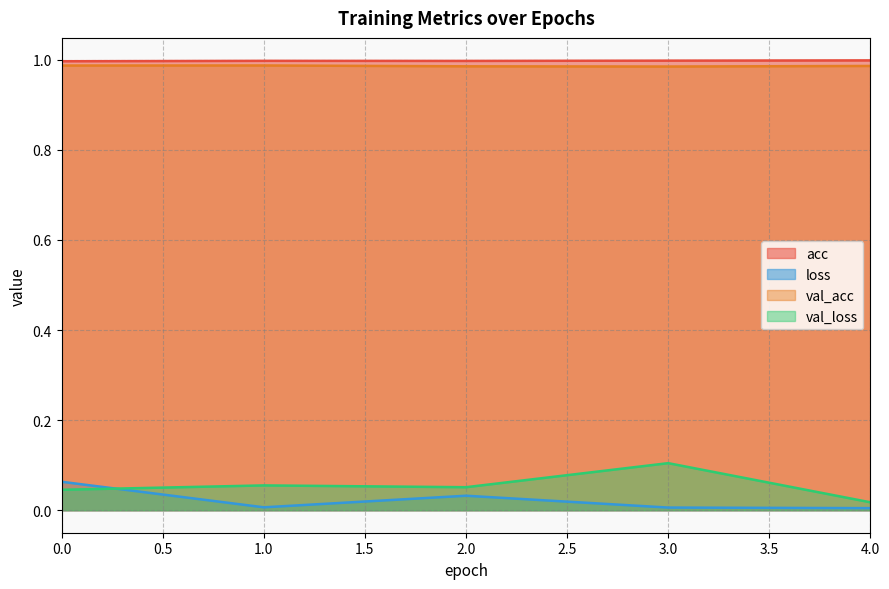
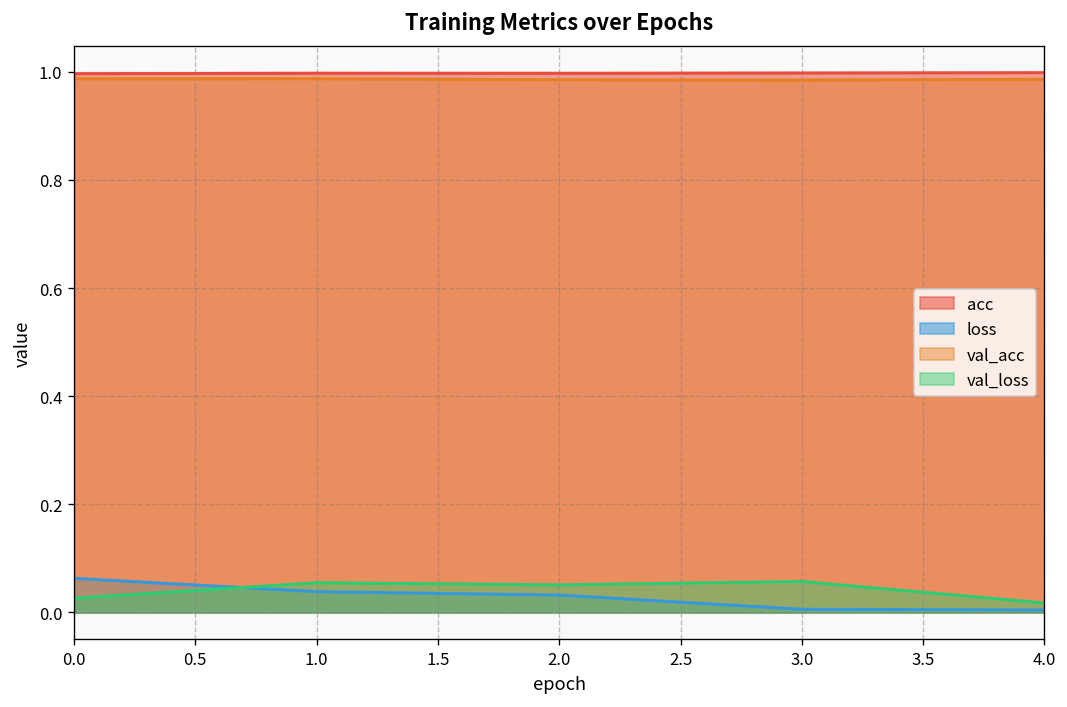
  {
    "loss": {
      "0.0": 0.06,
-     "1.0": 0.01,
+     "1.0": 0.04,
      "2.0": 0.03,
      "3.0": 0.01,
      "4.0": 0.00
    },
    "val_loss": {
-     "0.0": 0.05,
+     "0.0": 0.03,
      "1.0": 0.06,
      "2.0": 0.05,
-     "3.0": 0.10,
+     "3.0": 0.06,
      "4.0": 0.02
    }
  }
